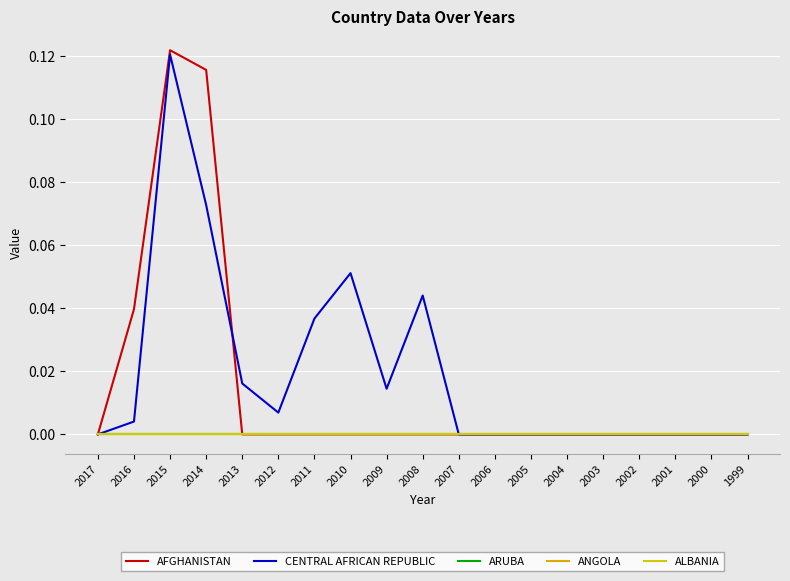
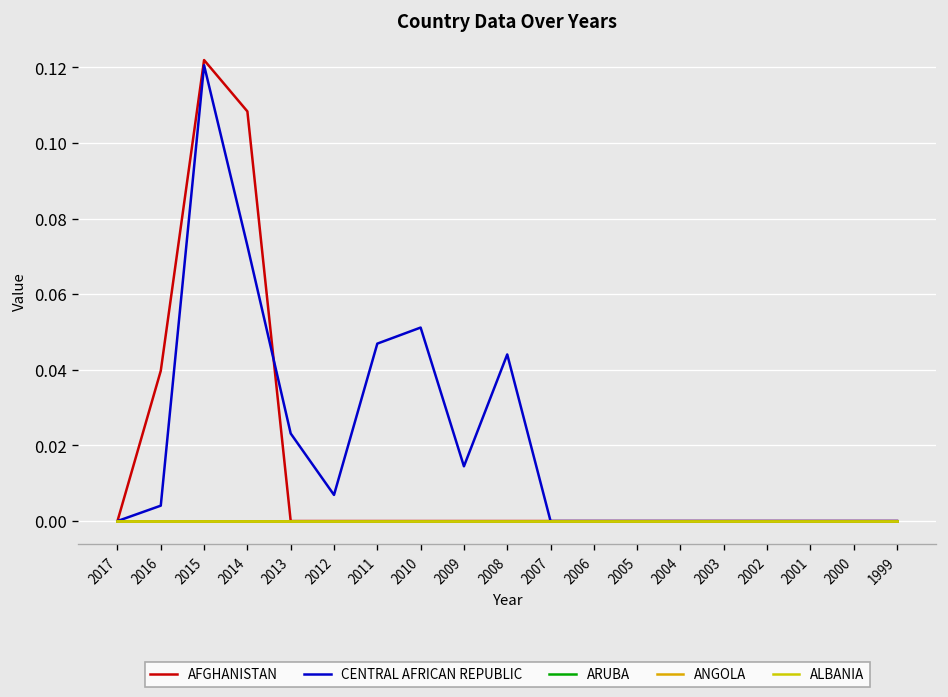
  {
    "AFGHANISTAN": {
      "2016": 0.040,
      "2015": 0.122,
-     "2014": 0.116
+     "2014": 0.108
    },
    "CENTRAL AFRICAN REPUBLIC": {
      "2016": 0.004,
      "2015": 0.121,
      "2014": 0.073,
-     "2013": 0.016,
+     "2013": 0.023,
      "2012": 0.007,
-     "2011": 0.037,
+     "2011": 0.047,
      "2010": 0.051,
      "2009": 0.014,
      "2008": 0.044
    },
    "ALBANIA": {
      "2016": 0.000,
      "2015": 0.000,
      "2014": 0.000
    }
  }
